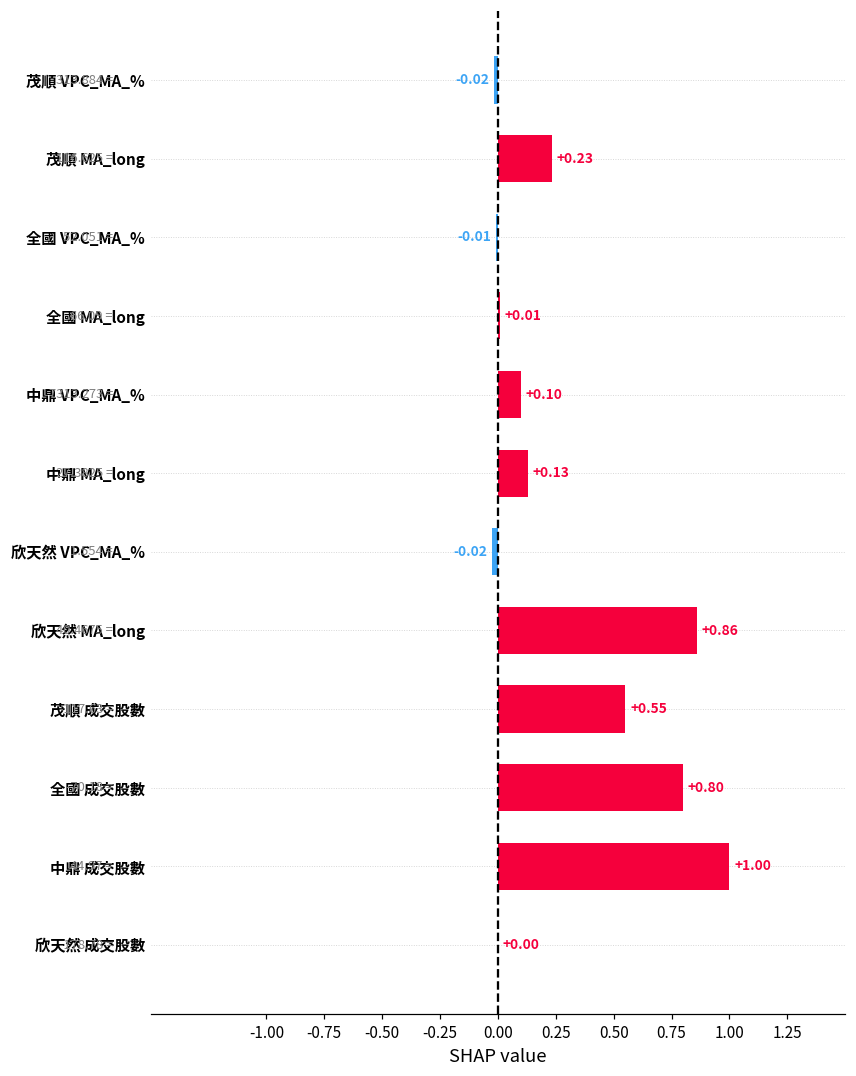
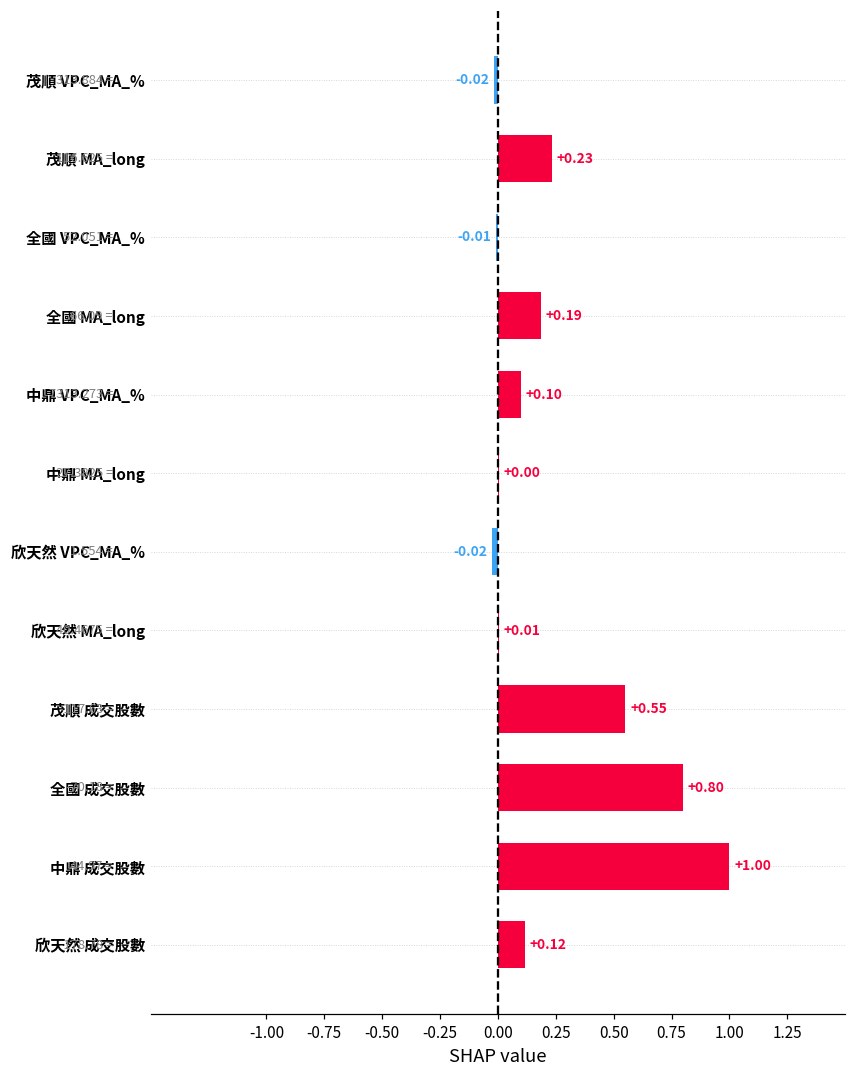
  {
    "茂順 VPC_MA_%": "-0.02",
    "茂順 MA_long": "+0.23",
    "全國 VPC_MA_%": "-0.01",
-   "全國 MA_long": "+0.01",
+   "全國 MA_long": "+0.19",
    "中鼎 VPC_MA_%": "+0.10",
-   "中鼎 MA_long": "+0.13",
+   "中鼎 MA_long": "+0.00",
    "欣天然 VPC_MA_%": "-0.02",
-   "欣天然 MA_long": "+0.86",
+   "欣天然 MA_long": "+0.01",
    "茂順 成交股數": "+0.55",
    "全國 成交股數": "+0.80",
    "中鼎 成交股數": "+1.00",
-   "欣天然 成交股數": "+0.00"
+   "欣天然 成交股數": "+0.12"
  }
